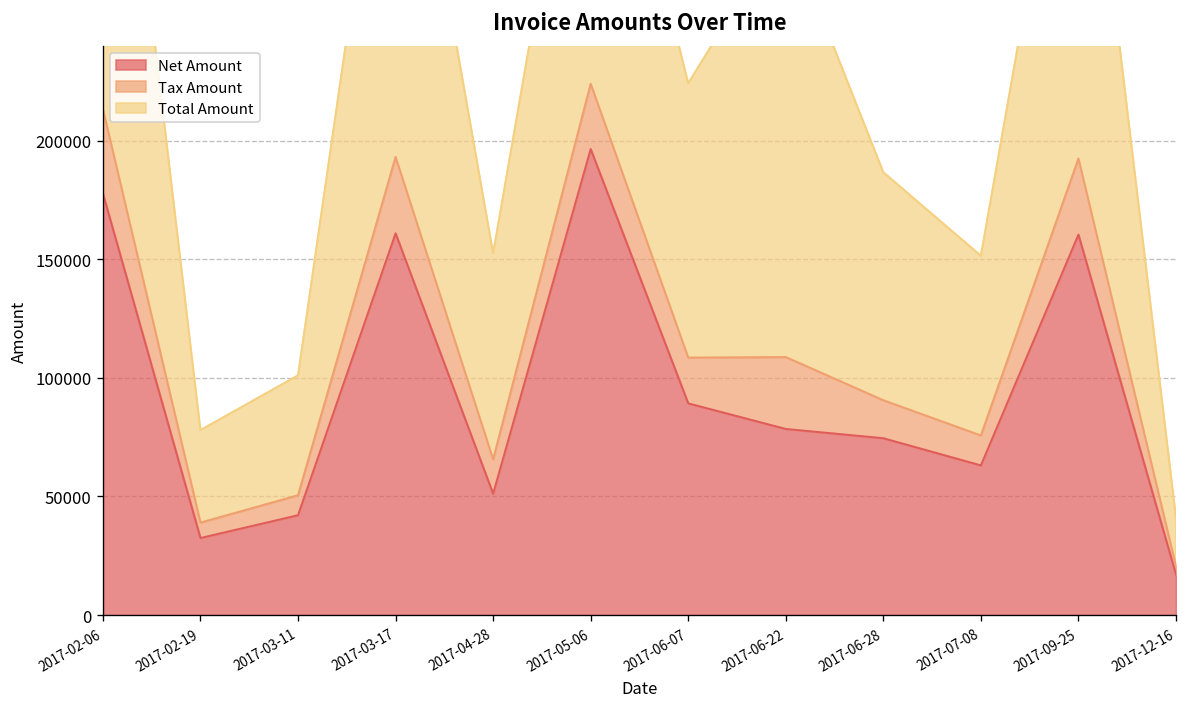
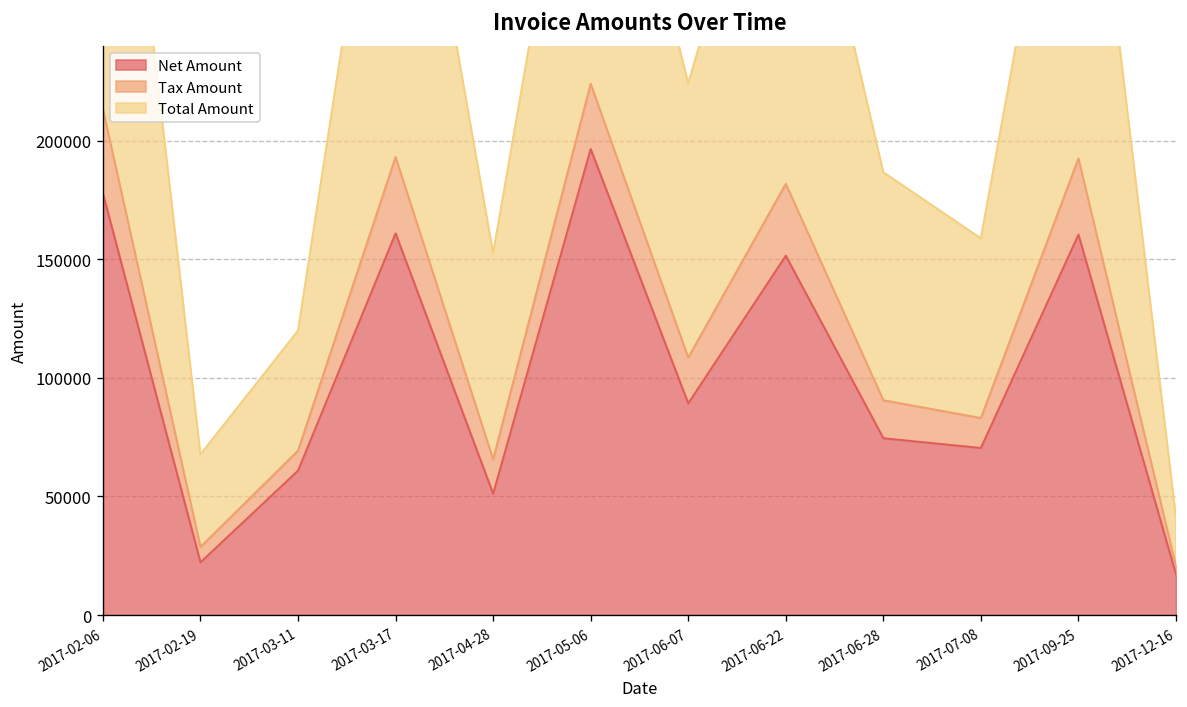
  {
    "Net Amount": {
      "2017-02-06": 178000,
-     "2017-02-19": 32000,
-     "2017-03-11": 42000,
+     "2017-02-19": 22000,
+     "2017-03-11": 61000,
      "2017-03-17": 161000,
      "2017-04-28": 51000,
      "2017-05-06": 196000,
      "2017-06-07": 89000,
-     "2017-06-22": 78000,
+     "2017-06-22": 151000,
      "2017-06-28": 75000,
-     "2017-07-08": 63000,
+     "2017-07-08": 70000,
      "2017-09-25": 160000,
      "2017-12-16": 17000
    }
  }
